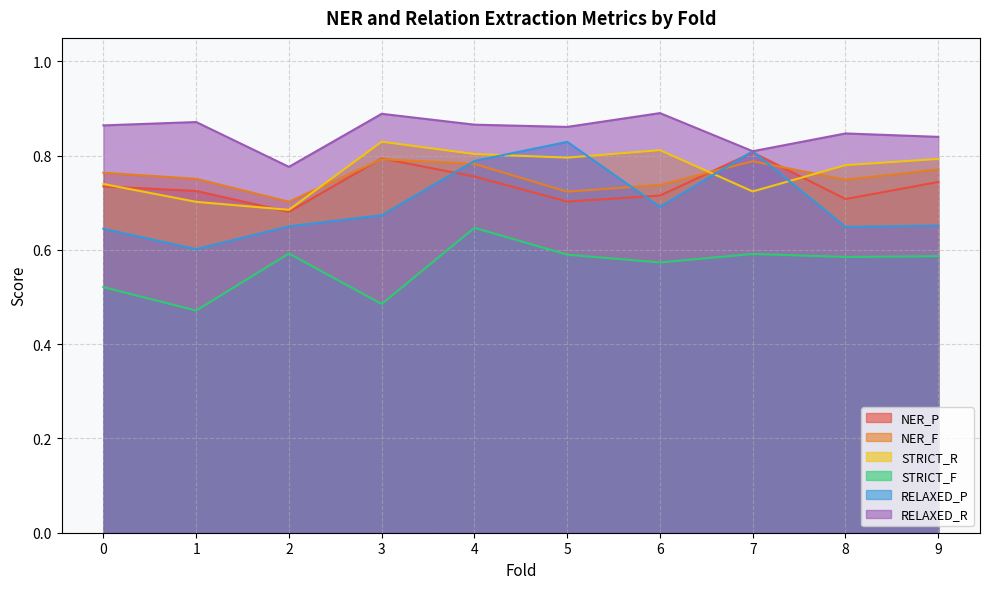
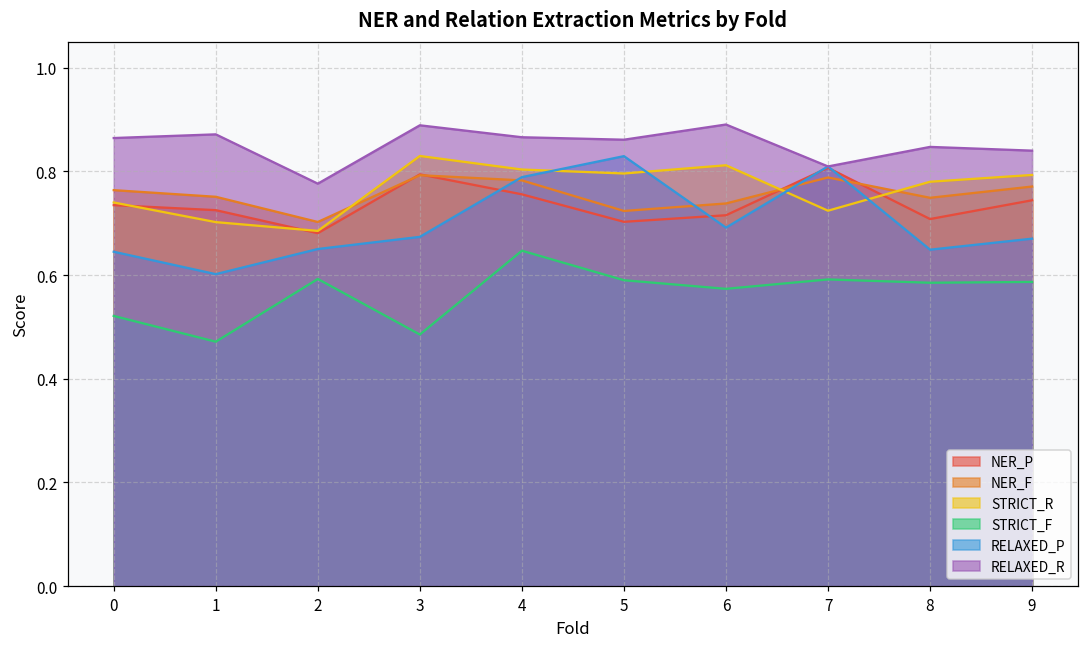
  {
    "STRICT_R": {
      "1": 0.70,
      "3": 0.83,
      "4": 0.80,
      "5": 0.80,
      "6": 0.81,
      "7": 0.72,
      "8": 0.78,
      "9": 0.79
    },
    "STRICT_F": {
      "0": 0.52,
      "1": 0.47,
      "2": 0.59,
      "3": 0.49,
      "4": 0.65,
      "5": 0.59,
      "6": 0.57,
      "7": 0.59,
      "8": 0.59,
      "9": 0.59
    },
    "RELAXED_P": {
      "0": 0.64,
      "1": 0.60,
      "2": 0.65,
      "3": 0.67,
      "4": 0.79,
      "5": 0.83,
      "6": 0.69,
      "8": 0.65,
-     "9": 0.65
+     "9": 0.67
    },
    "RELAXED_R": {
      "0": 0.86,
      "1": 0.87,
      "2": 0.78,
      "3": 0.89,
      "4": 0.87,
      "5": 0.86,
      "6": 0.89,
      "8": 0.85,
      "9": 0.84
    }
  }
